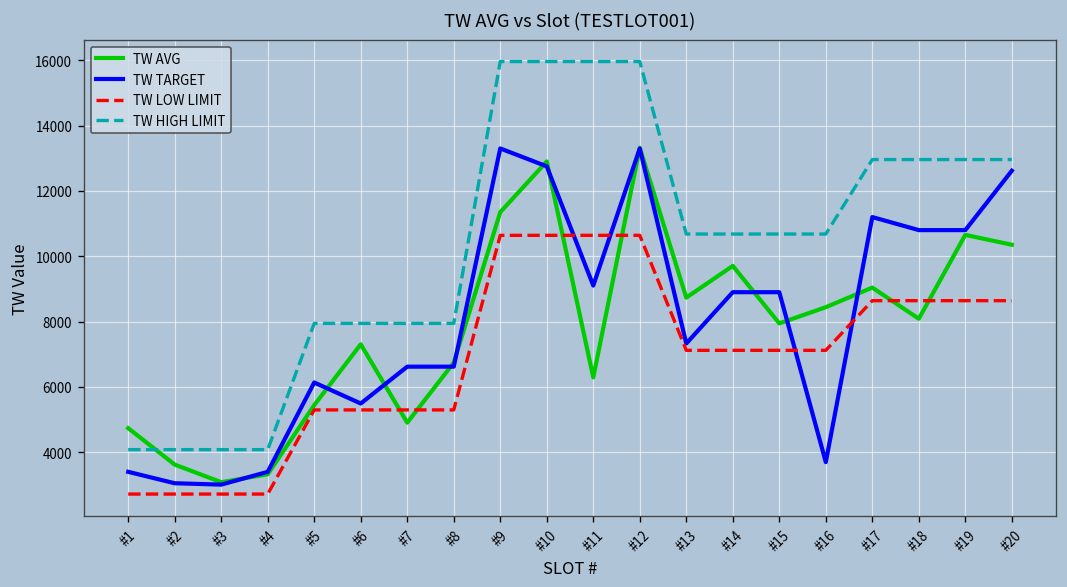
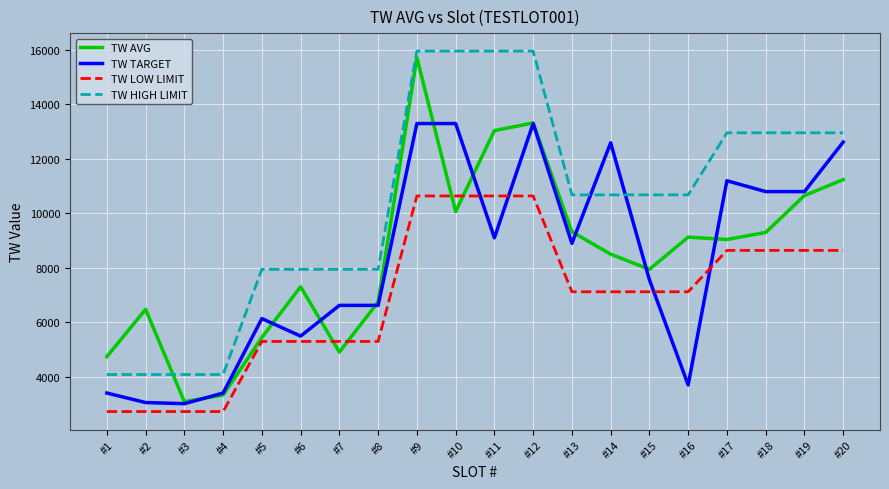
  {
    "TW AVG": {
      "#1": 4700,
-     "#2": 3600,
+     "#2": 6500,
      "#5": 5400,
      "#6": 7300,
      "#7": 4900,
      "#8": 6700,
-     "#9": 11400,
-     "#10": 12900,
-     "#11": 6300,
-     "#13": 8700,
-     "#14": 9700,
+     "#9": 15700,
+     "#10": 10100,
+     "#11": 13000,
+     "#13": 9300,
+     "#14": 8500,
      "#15": 7900,
-     "#16": 8400,
+     "#16": 9100,
      "#17": 9000,
-     "#18": 8100,
+     "#18": 9300,
      "#19": 10700,
-     "#20": 10400
+     "#20": 11200
    },
    "TW TARGET": {
      "#1": 3400,
      "#2": 3100,
      "#5": 6100,
      "#6": 5500,
      "#7": 6600,
      "#8": 6600,
      "#9": 13300,
-     "#10": 12800,
+     "#10": 13300,
      "#11": 9100,
-     "#13": 7300,
-     "#14": 8900,
-     "#15": 8900,
+     "#13": 8900,
+     "#14": 12600,
+     "#15": 7600,
      "#16": 3700,
      "#17": 11200,
      "#18": 10800,
      "#19": 10800,
      "#20": 12600
    },
    "TW LOW LIMIT": {
      "#1": 2700,
      "#2": 2700,
      "#3": 2700,
      "#4": 2700,
      "#5": 5300,
      "#6": 5300,
      "#7": 5300,
      "#8": 5300,
      "#9": 10600,
      "#10": 10600,
      "#11": 10600,
      "#12": 10600,
      "#13": 7100,
      "#14": 7100,
      "#15": 7100,
      "#16": 7100,
      "#17": 8600,
      "#18": 8600,
      "#19": 8600,
      "#20": 8600
    },
    "TW HIGH LIMIT": {
      "#1": 4100,
      "#2": 4100,
      "#3": 4100,
      "#4": 4100,
      "#5": 7900,
      "#6": 7900,
      "#7": 7900,
      "#8": 7900,
      "#9": 16000,
      "#10": 16000,
      "#11": 16000,
      "#12": 16000,
      "#13": 10700,
      "#14": 10700,
      "#15": 10700,
      "#16": 10700,
      "#17": 13000,
      "#18": 13000,
      "#19": 13000,
      "#20": 13000
    }
  }
